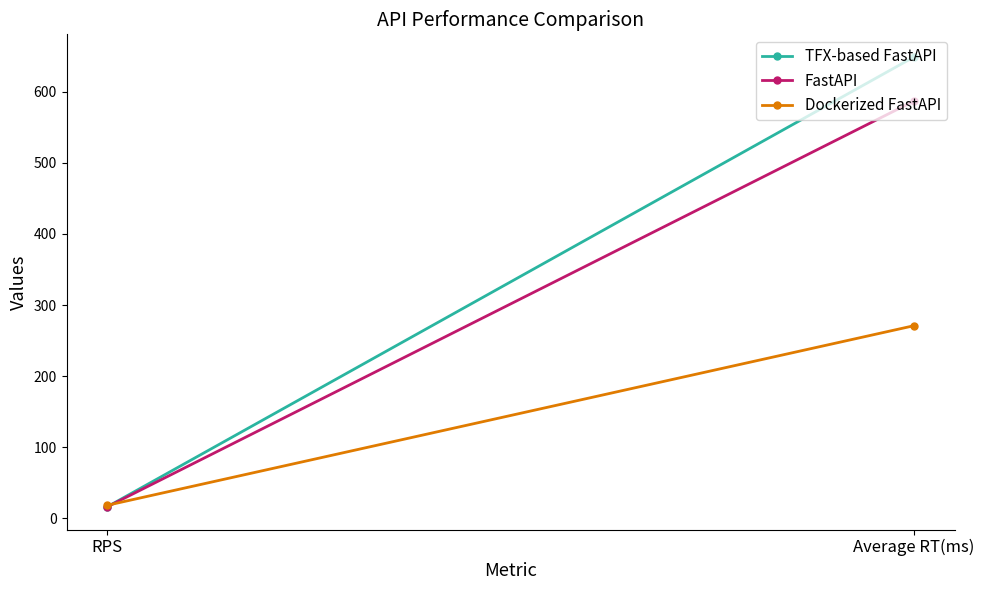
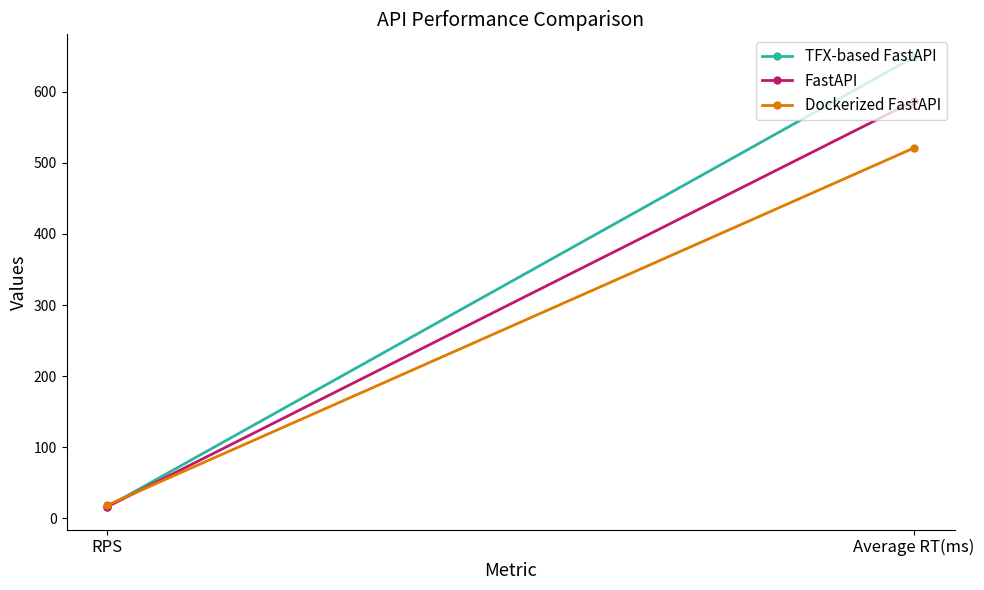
  {
    "Dockerized FastAPI": {
-     "Average RT(ms)": 270
+     "Average RT(ms)": 520
    }
  }
